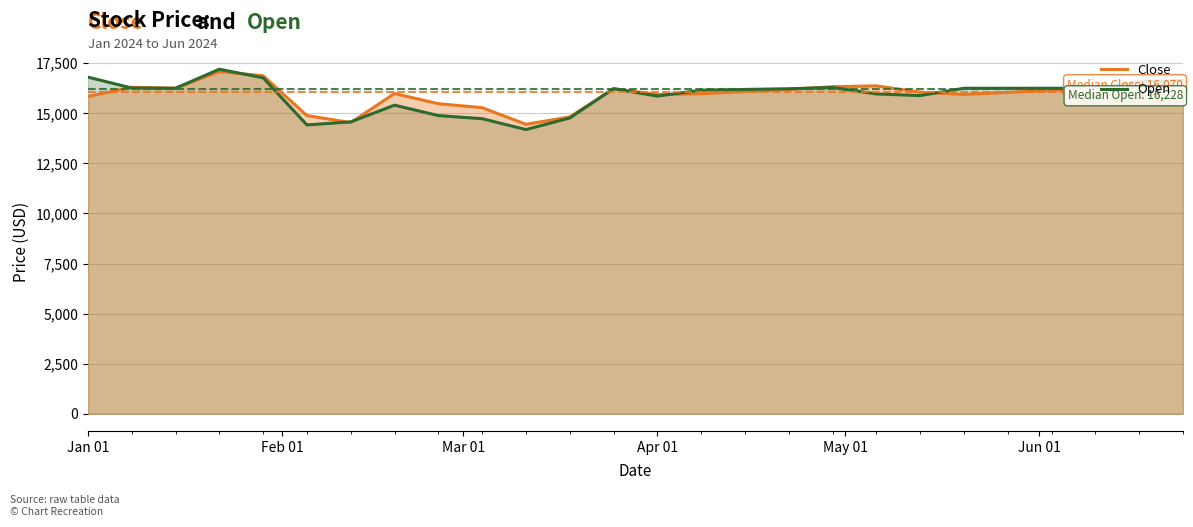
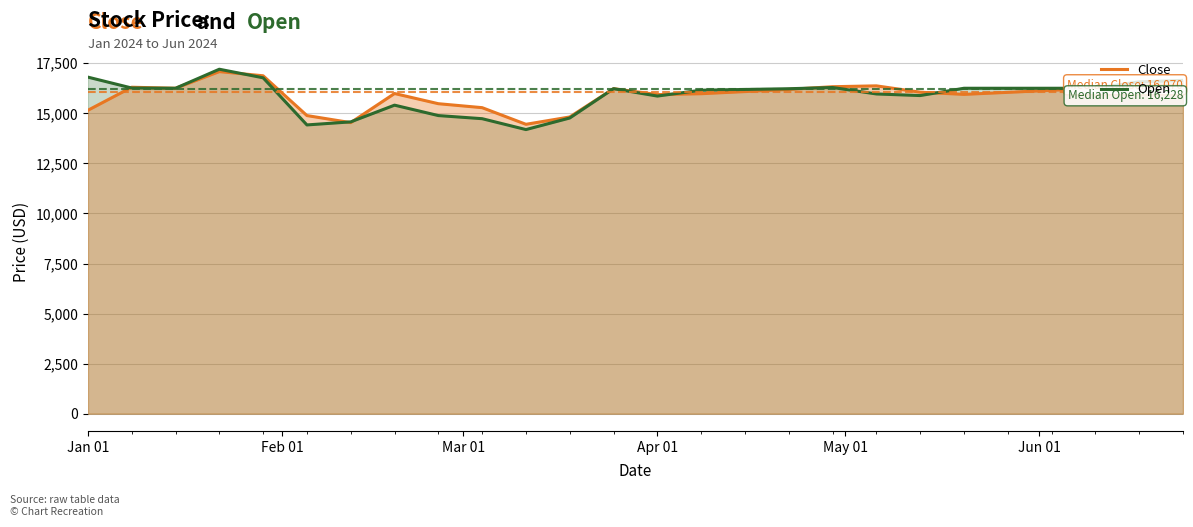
  {
    "Close": {
-     "Jan 01": "15,800"
+     "Jan 01": "15,200"
    },
    "Open": {
      "Jan 01": "16,800"
    }
  }
